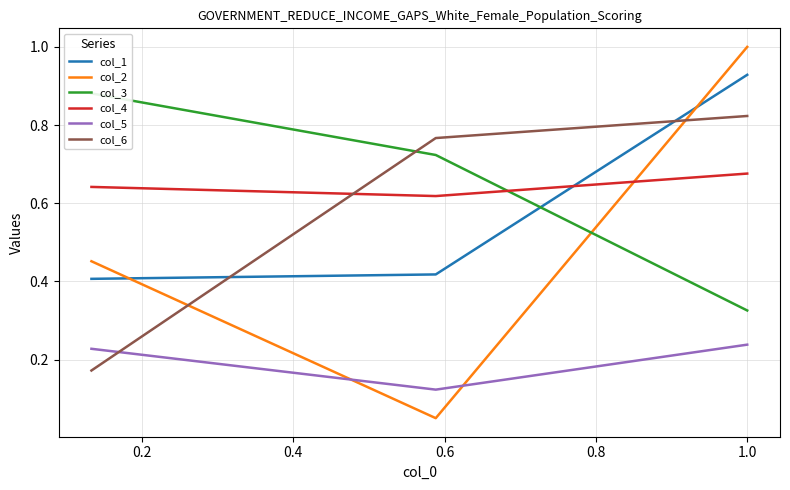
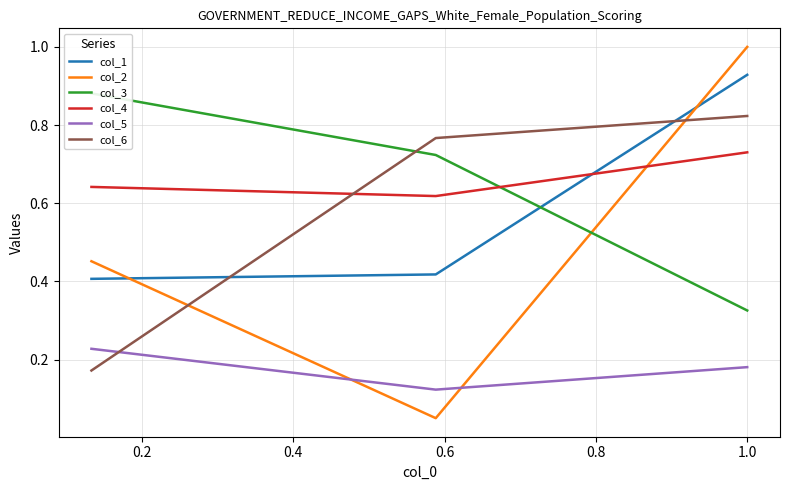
  {
    "col_1": {
      "1.0": 0.93
    },
    "col_2": {
      "1.0": 1.00
    },
    "col_3": {
      "1.0": 0.33
    },
    "col_4": {
-     "1.0": 0.68
+     "1.0": 0.73
    },
    "col_5": {
-     "1.0": 0.24
+     "1.0": 0.18
    },
    "col_6": {
      "1.0": 0.82
    }
  }
